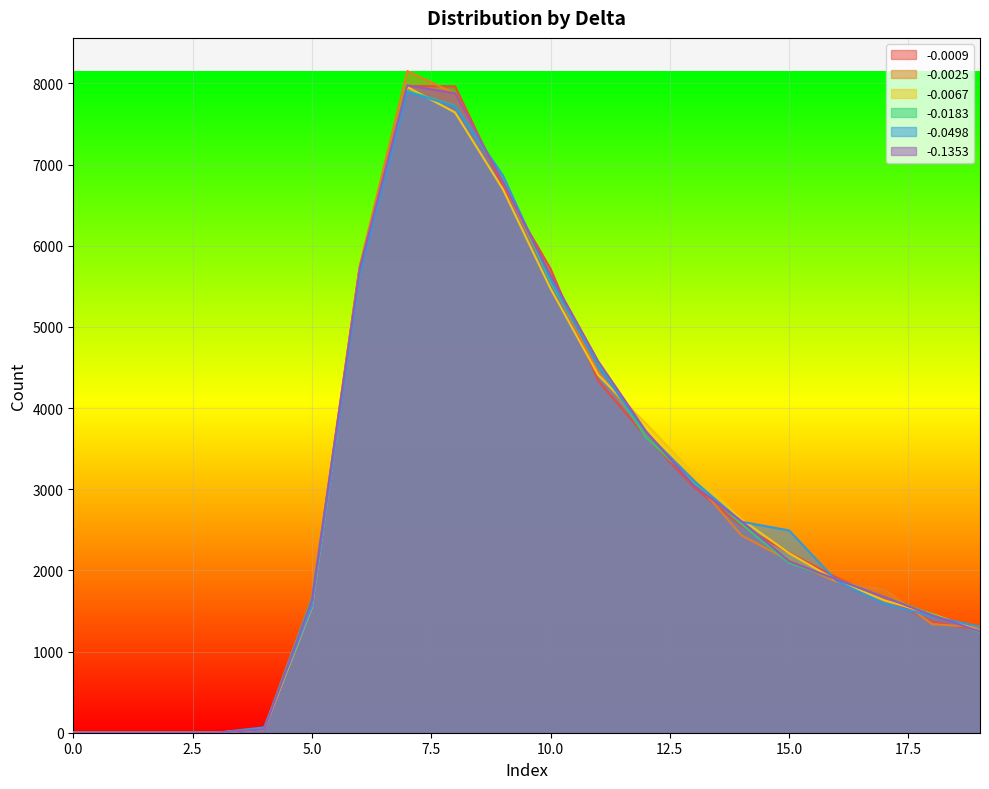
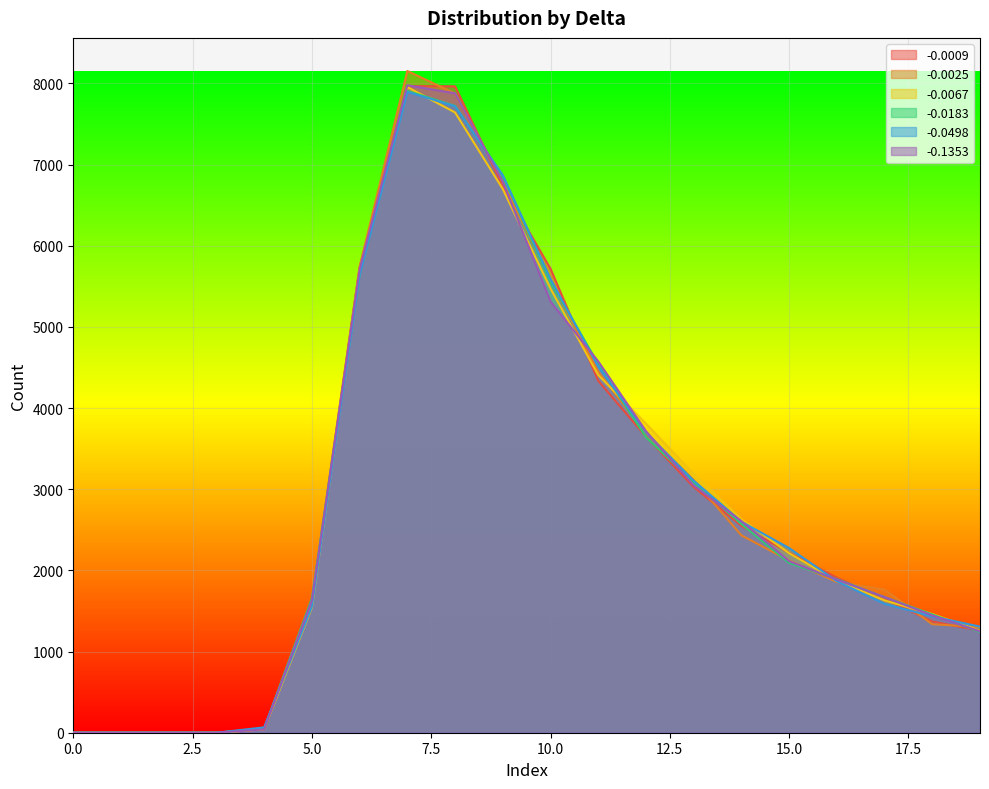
  {
    "-0.0498": {
-     "15.0": 2500
+     "15.0": 2300
    },
    "-0.1353": {
-     "10.0": 5600
+     "10.0": 5300
    }
  }
